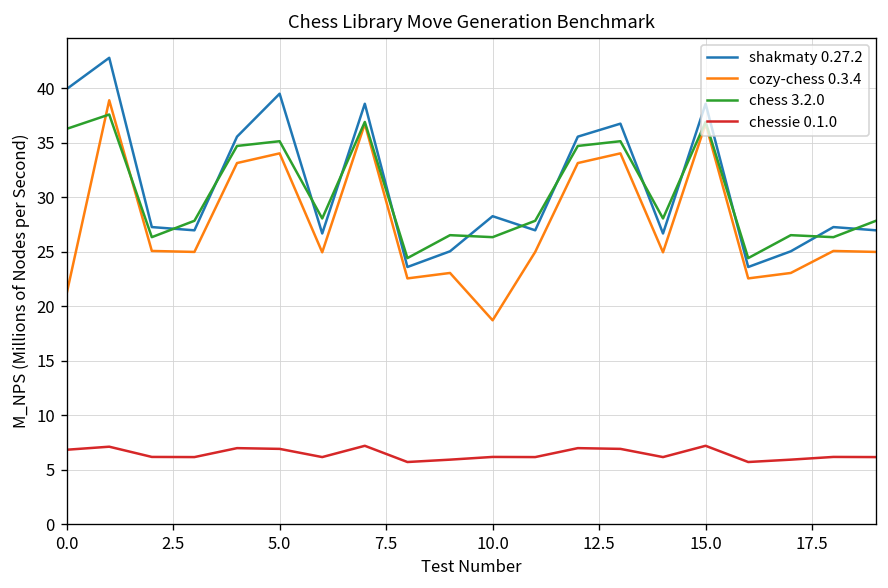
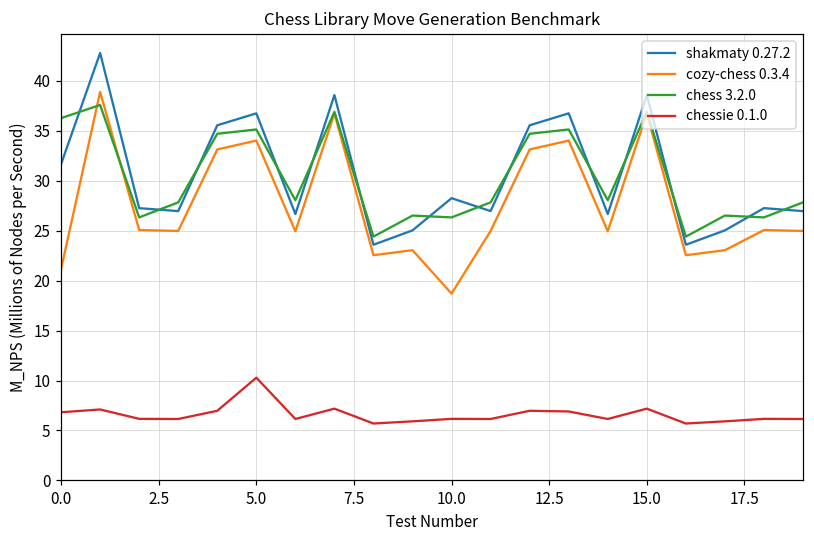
  {
    "shakmaty 0.27.2": {
-     "0.0": 40,
-     "5.0": 40,
+     "0.0": 32,
+     "5.0": 37,
      "10.0": 28
    },
    "cozy-chess 0.3.4": {
      "0.0": 21,
      "5.0": 34,
      "10.0": 19
    },
    "chess 3.2.0": {
      "0.0": 36,
      "5.0": 35,
      "10.0": 26
    },
    "chessie 0.1.0": {
      "0.0": 7,
-     "5.0": 7,
+     "5.0": 10,
      "10.0": 6,
      "15.0": 7
    }
  }
